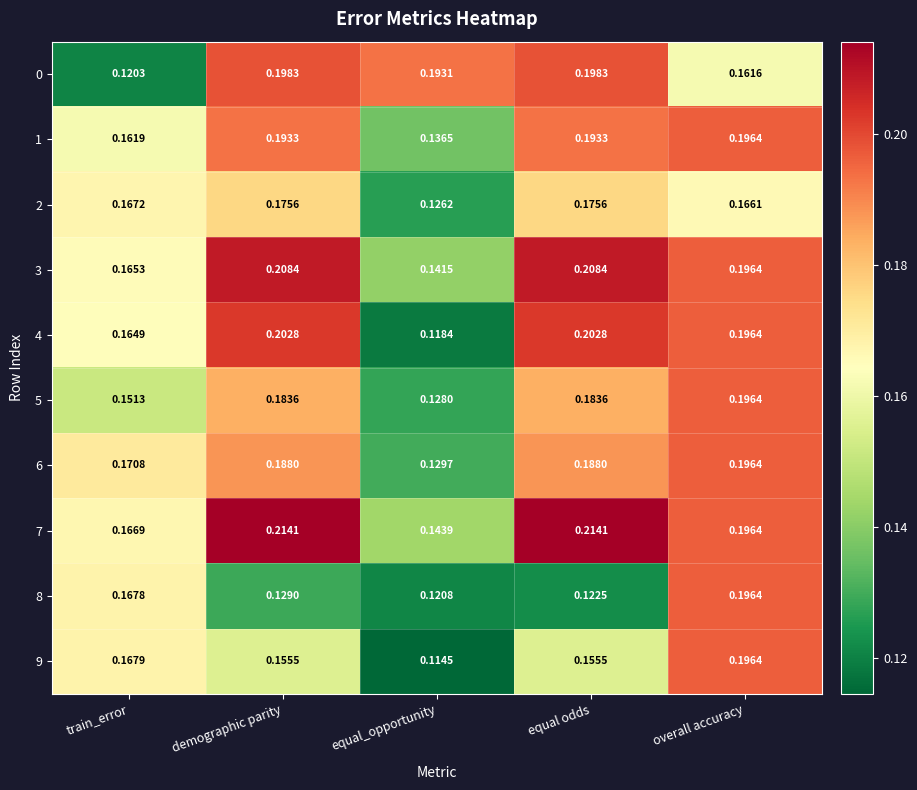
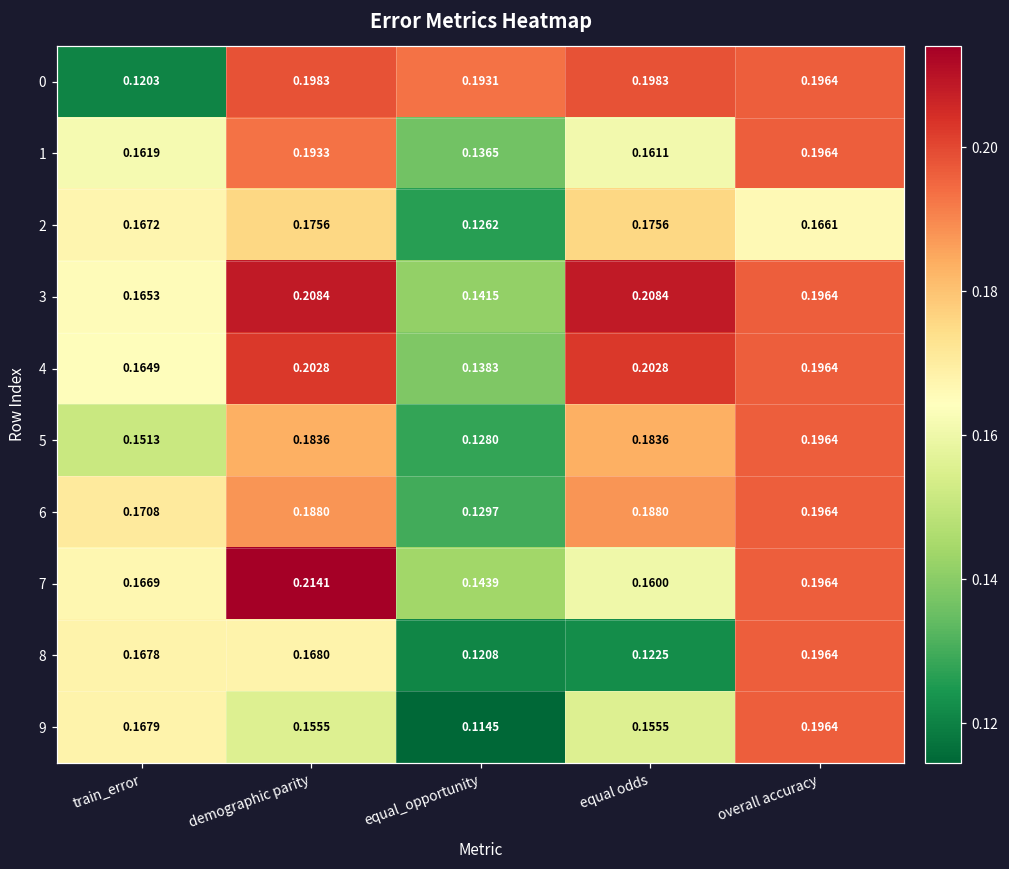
  {
    "0": {
      "train_error": 0.1203,
      "demographic parity": 0.1983,
      "equal_opportunity": 0.1931,
      "equal odds": 0.1983,
-     "overall accuracy": 0.1616
+     "overall accuracy": 0.1964
    },
    "1": {
      "train_error": 0.1619,
      "demographic parity": 0.1933,
      "equal_opportunity": 0.1365,
-     "equal odds": 0.1933,
+     "equal odds": 0.1611,
      "overall accuracy": 0.1964
    },
    "2": {
      "train_error": 0.1672,
      "demographic parity": 0.1756,
      "equal_opportunity": 0.1262,
      "equal odds": 0.1756,
      "overall accuracy": 0.1661
    },
    "3": {
      "train_error": 0.1653,
      "demographic parity": 0.2084,
      "equal_opportunity": 0.1415,
      "equal odds": 0.2084,
      "overall accuracy": 0.1964
    },
    "4": {
      "train_error": 0.1649,
      "demographic parity": 0.2028,
-     "equal_opportunity": 0.1184,
+     "equal_opportunity": 0.1383,
      "equal odds": 0.2028,
      "overall accuracy": 0.1964
    },
    "5": {
      "train_error": 0.1513,
      "demographic parity": 0.1836,
      "equal_opportunity": 0.1280,
      "equal odds": 0.1836,
      "overall accuracy": 0.1964
    },
    "6": {
      "train_error": 0.1708,
      "demographic parity": 0.1880,
      "equal_opportunity": 0.1297,
      "equal odds": 0.1880,
      "overall accuracy": 0.1964
    },
    "7": {
      "train_error": 0.1669,
      "demographic parity": 0.2141,
      "equal_opportunity": 0.1439,
-     "equal odds": 0.2141,
+     "equal odds": 0.1600,
      "overall accuracy": 0.1964
    },
    "8": {
      "train_error": 0.1678,
-     "demographic parity": 0.1290,
+     "demographic parity": 0.1680,
      "equal_opportunity": 0.1208,
      "equal odds": 0.1225,
      "overall accuracy": 0.1964
    },
    "9": {
      "train_error": 0.1679,
      "demographic parity": 0.1555,
      "equal_opportunity": 0.1145,
      "equal odds": 0.1555,
      "overall accuracy": 0.1964
    }
  }
